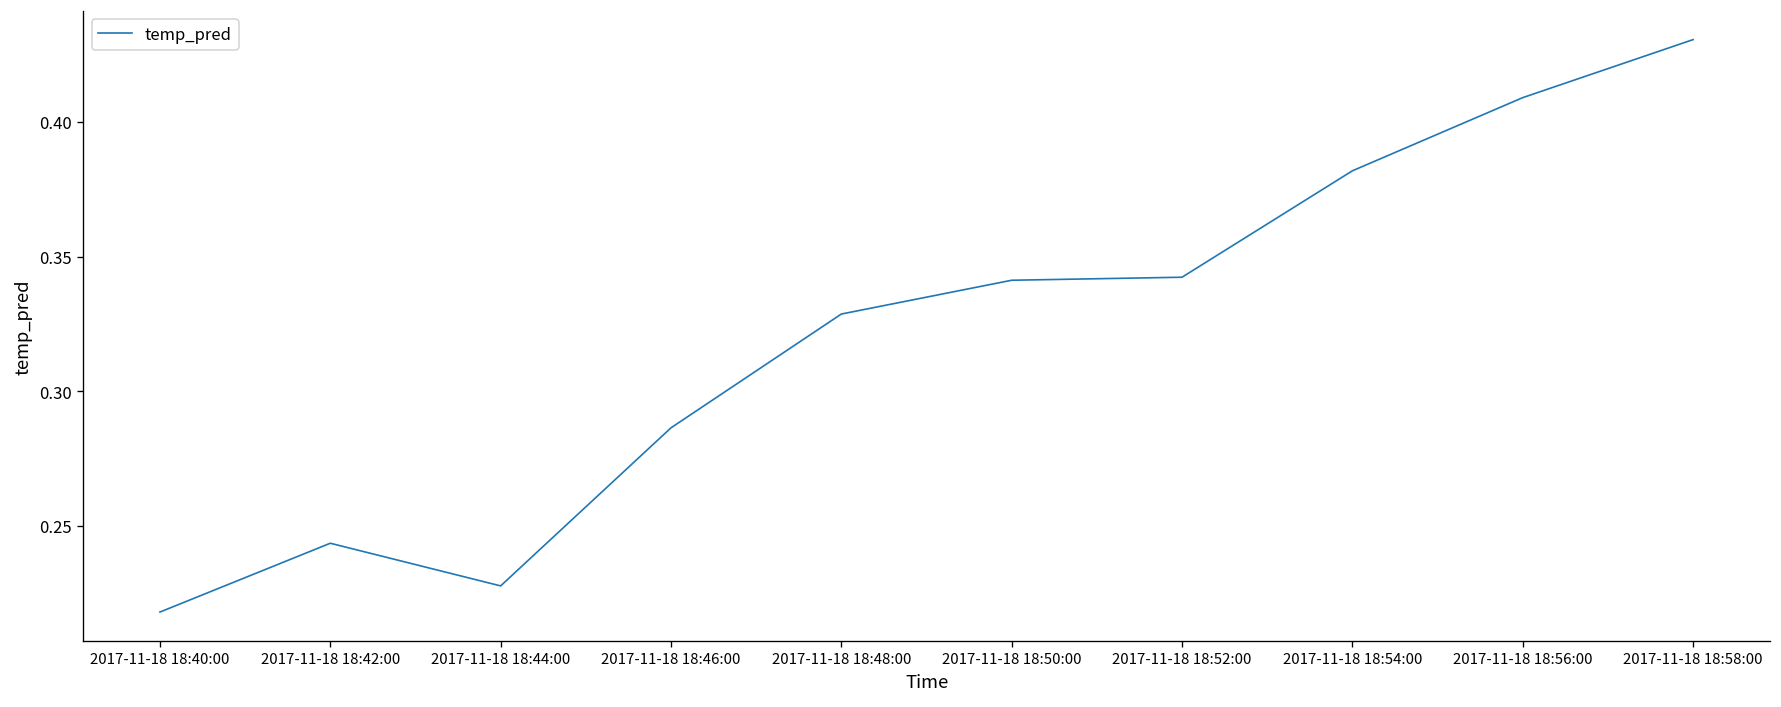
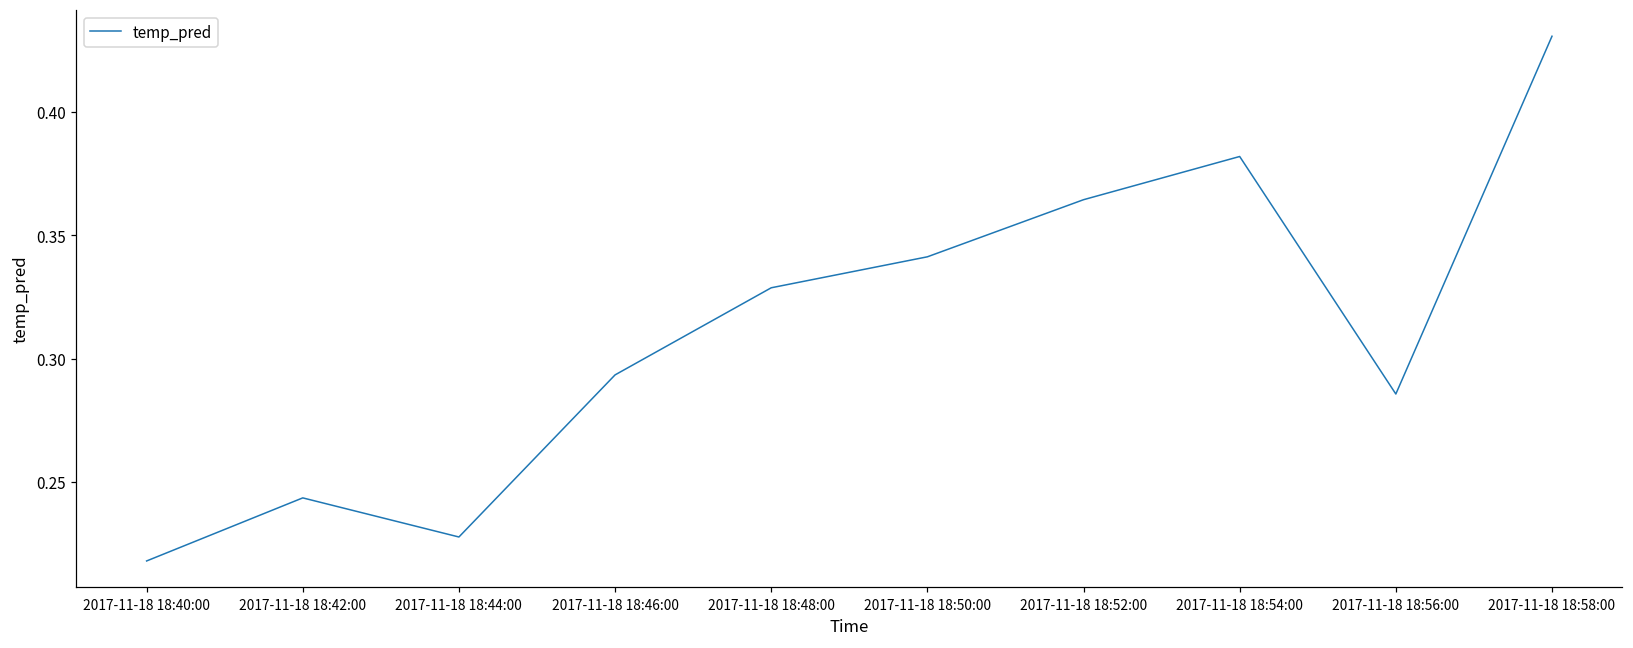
  {
    "2017-11-18 18:40:00": 0.218,
    "2017-11-18 18:42:00": 0.244,
    "2017-11-18 18:44:00": 0.228,
-   "2017-11-18 18:46:00": 0.286,
+   "2017-11-18 18:46:00": 0.293,
    "2017-11-18 18:48:00": 0.329,
    "2017-11-18 18:50:00": 0.341,
-   "2017-11-18 18:52:00": 0.342,
+   "2017-11-18 18:52:00": 0.364,
    "2017-11-18 18:54:00": 0.382,
-   "2017-11-18 18:56:00": 0.409,
+   "2017-11-18 18:56:00": 0.286,
    "2017-11-18 18:58:00": 0.431
  }
